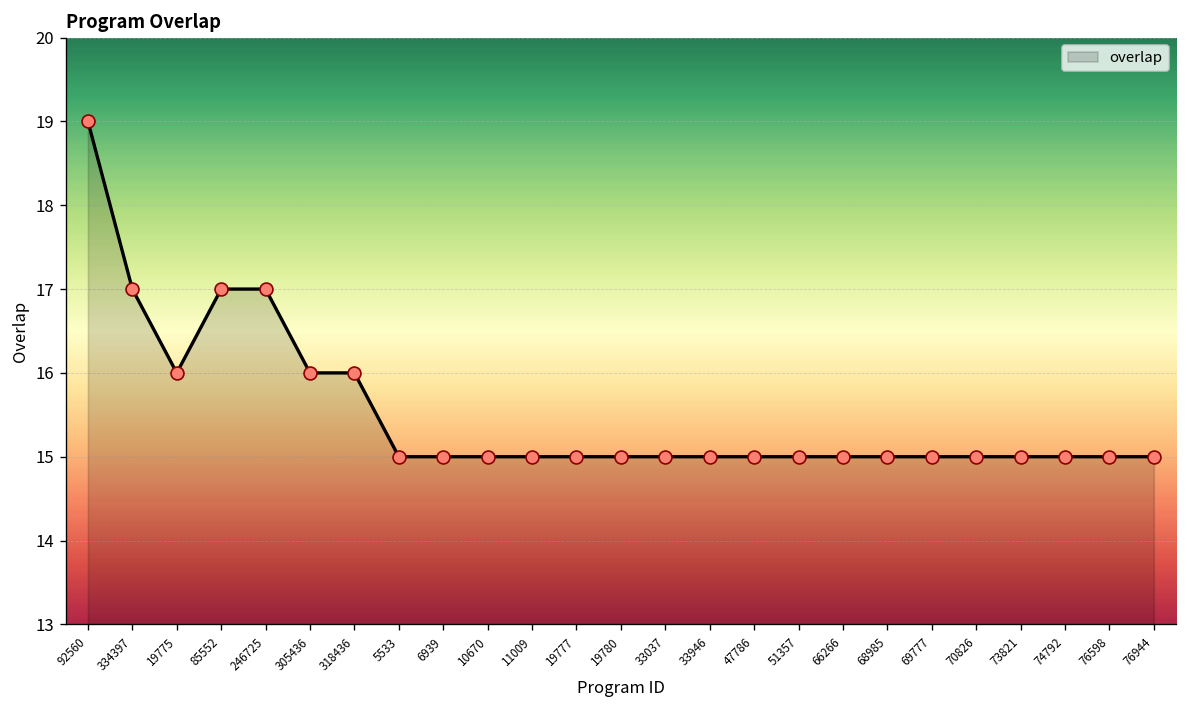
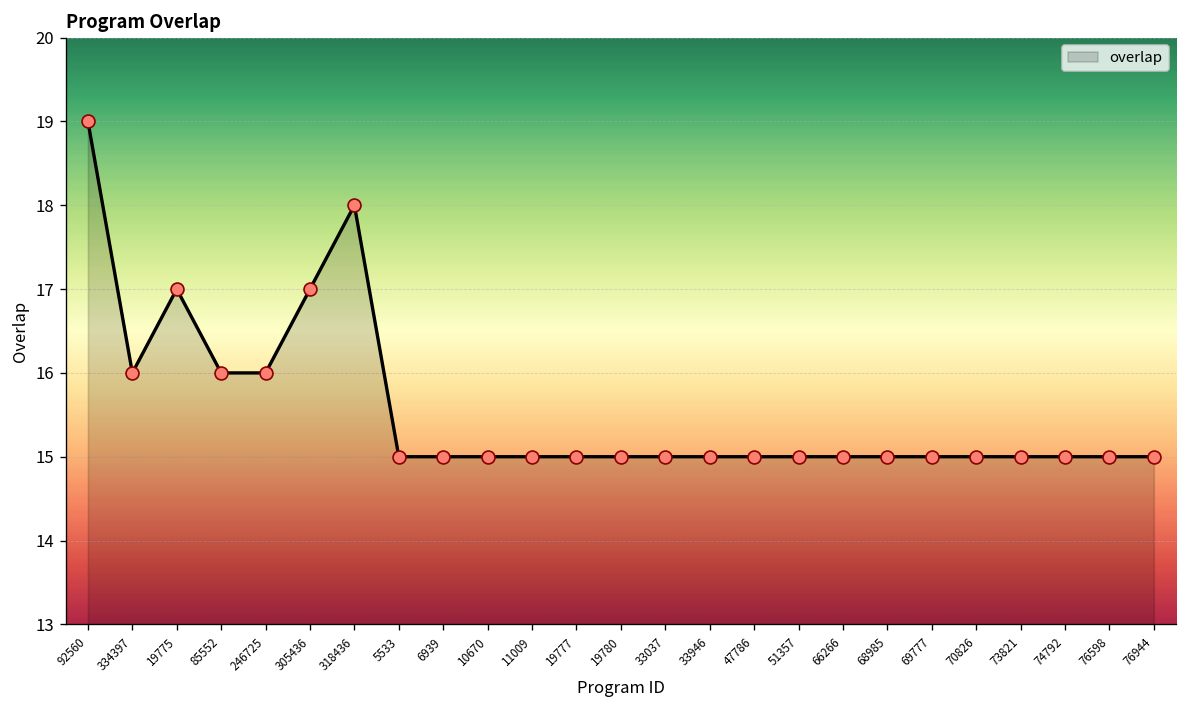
  {
    "92560": 19,
-   "334397": 17,
-   "19775": 16,
-   "85552": 17,
-   "246725": 17,
-   "305436": 16,
-   "318436": 16,
+   "334397": 16,
+   "19775": 17,
+   "85552": 16,
+   "246725": 16,
+   "305436": 17,
+   "318436": 18,
    "5533": 15,
    "6939": 15,
    "10670": 15,
    "11009": 15,
    "19777": 15,
    "19780": 15,
    "33037": 15,
    "33946": 15,
    "47786": 15,
    "51357": 15,
    "66266": 15,
    "68985": 15,
    "69777": 15,
    "70826": 15,
    "73821": 15,
    "74792": 15,
    "76598": 15,
    "76944": 15
  }
